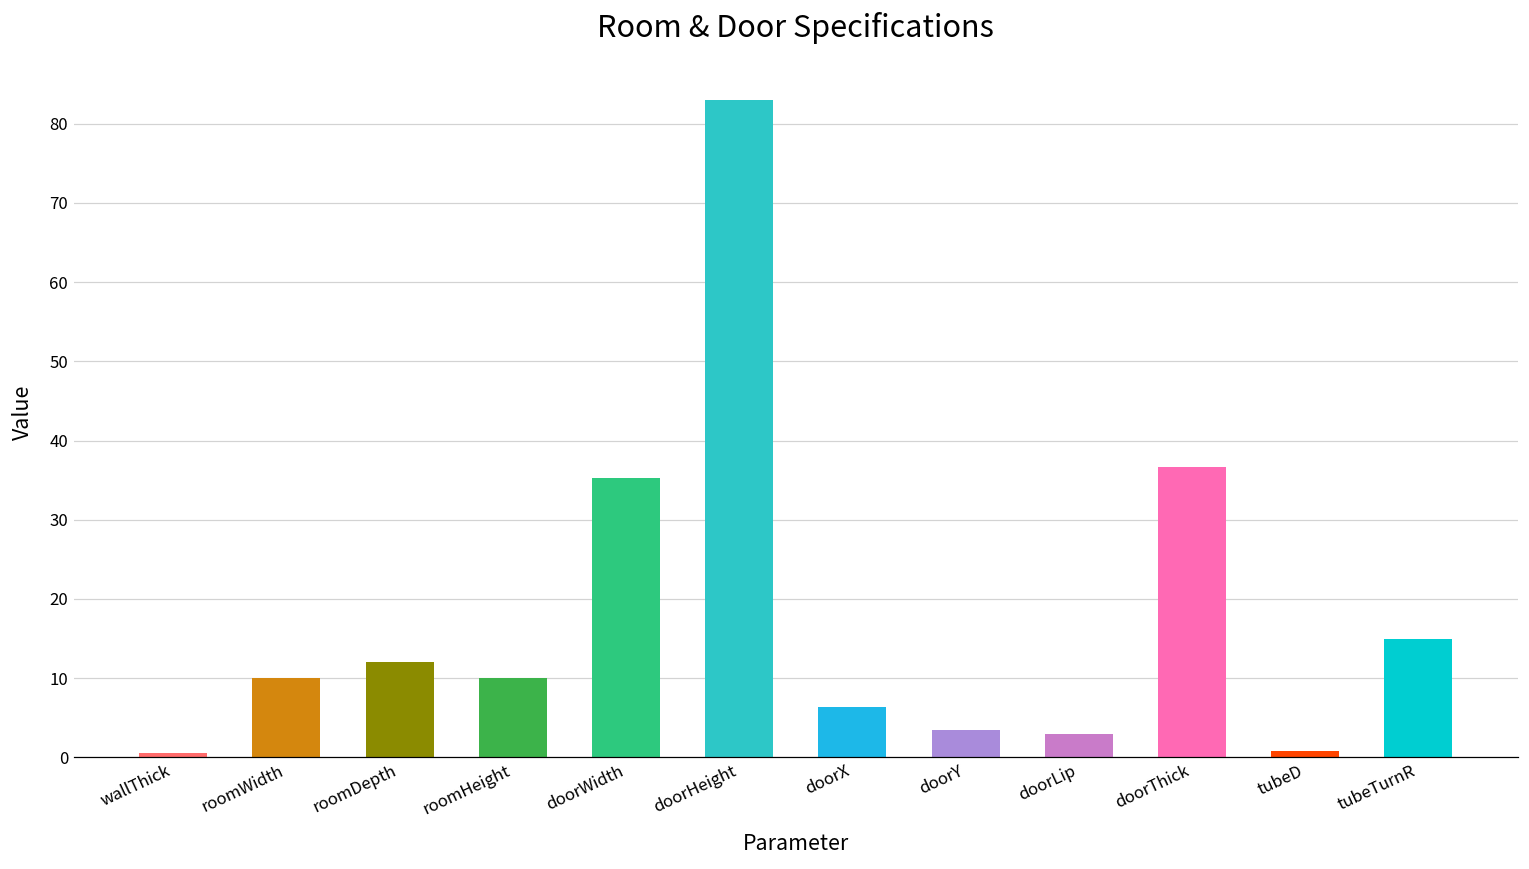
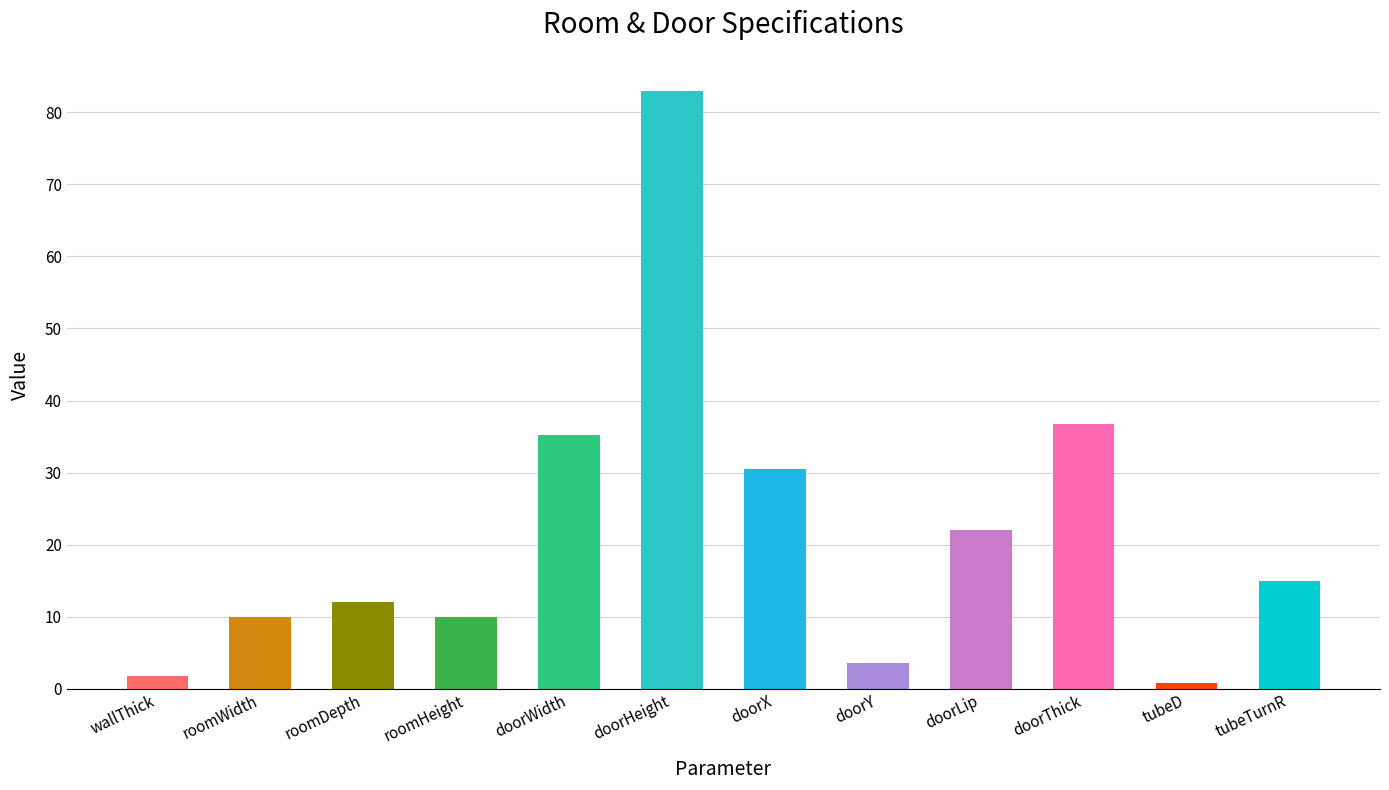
  {
-   "wallThick": 1,
+   "wallThick": 2,
    "roomWidth": 10,
    "roomDepth": 12,
    "roomHeight": 10,
    "doorWidth": 35,
    "doorHeight": 83,
-   "doorX": 6,
+   "doorX": 31,
    "doorY": 4,
-   "doorLip": 3,
+   "doorLip": 22,
    "doorThick": 37,
    "tubeD": 1,
    "tubeTurnR": 15
  }
